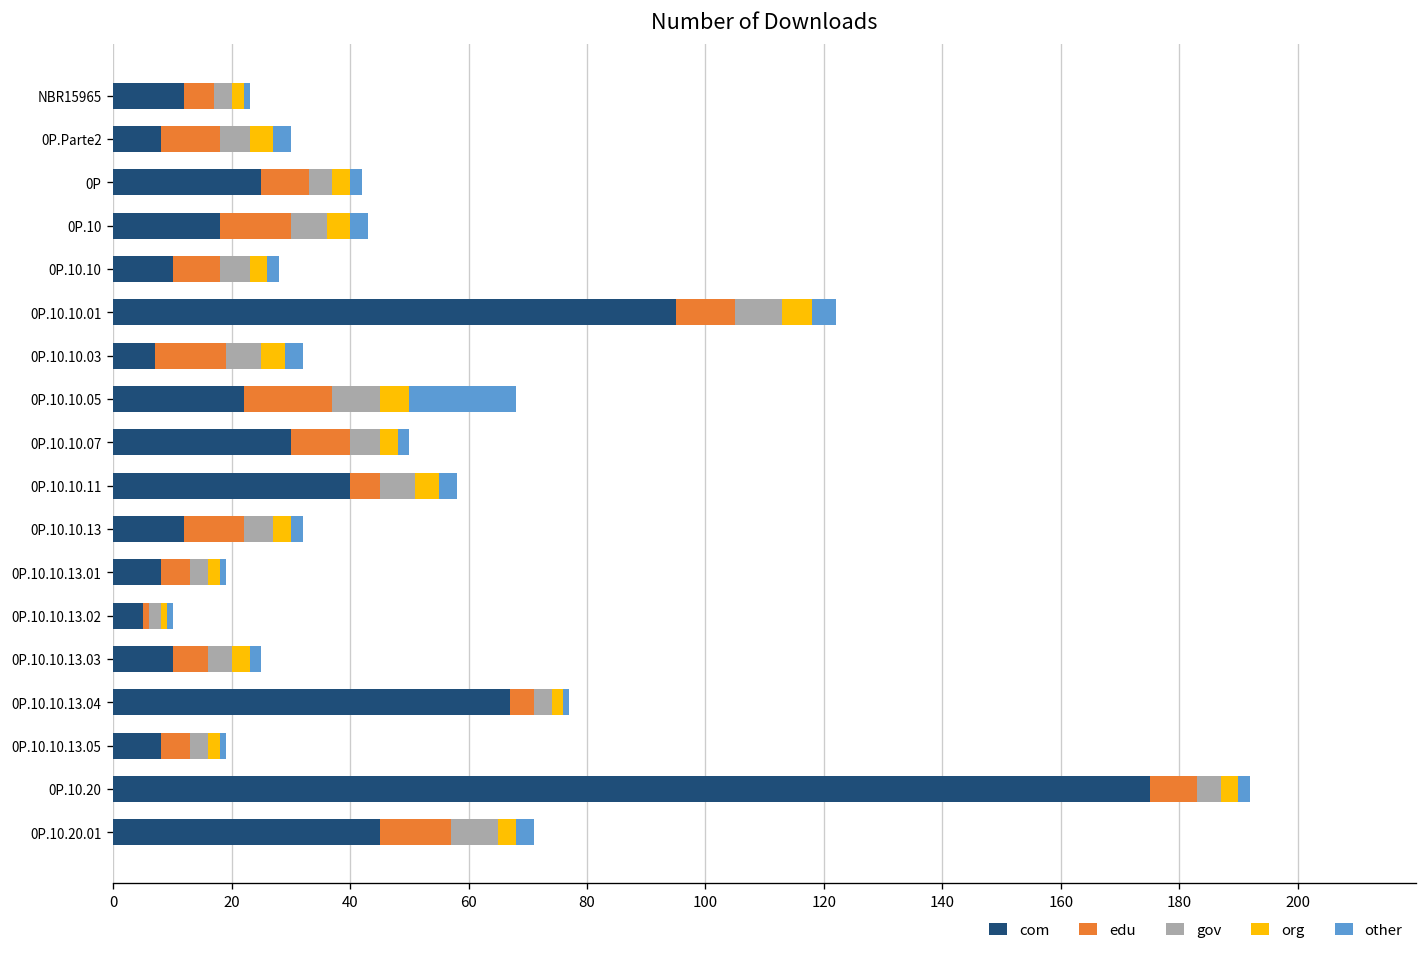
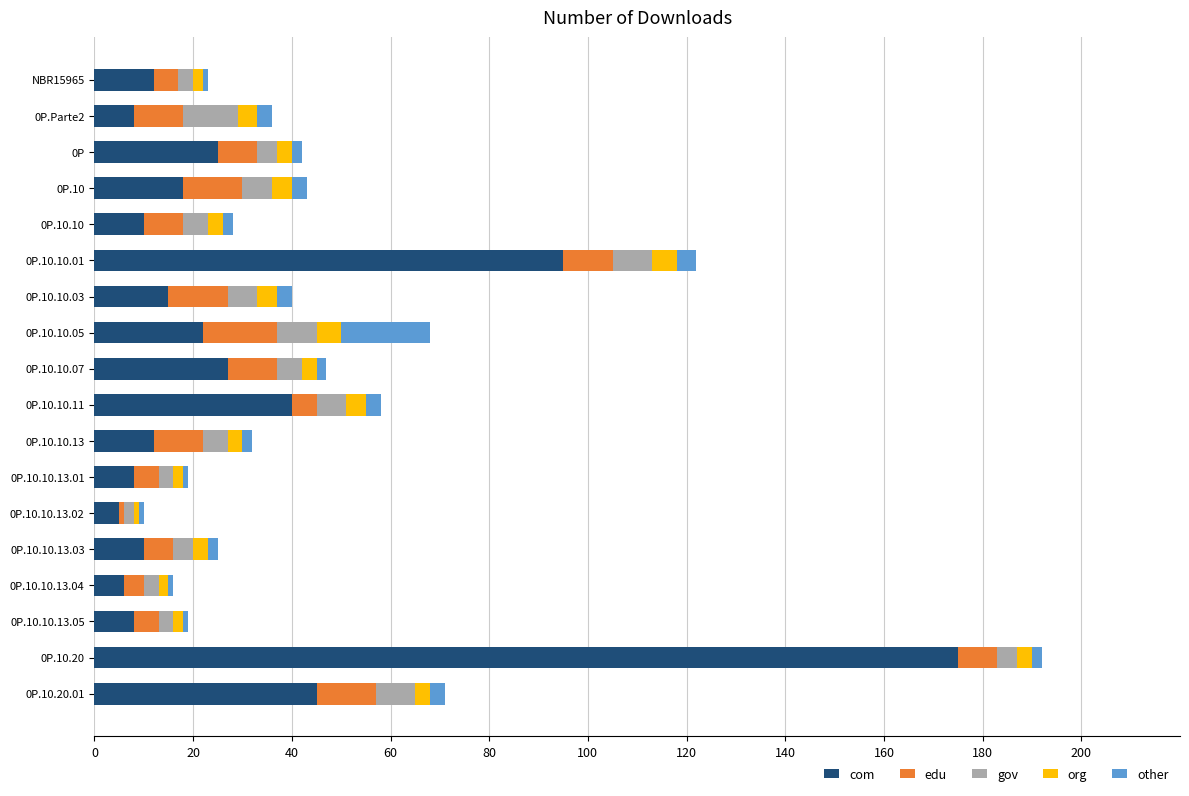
  {
    "com": {
      "NBR15965": 12,
      "0P.Parte2": 8,
      "0P": 25,
      "0P.10": 18,
      "0P.10.10": 10,
      "0P.10.10.01": 95,
-     "0P.10.10.03": 7,
+     "0P.10.10.03": 15,
      "0P.10.10.05": 22,
-     "0P.10.10.07": 30,
+     "0P.10.10.07": 27,
      "0P.10.10.11": 40,
      "0P.10.10.13": 12,
      "0P.10.10.13.01": 8,
      "0P.10.10.13.02": 5,
      "0P.10.10.13.03": 10,
-     "0P.10.10.13.04": 67,
+     "0P.10.10.13.04": 6,
      "0P.10.10.13.05": 8,
      "0P.10.20": 175,
      "0P.10.20.01": 45
    },
    "edu": {
      "NBR15965": 5,
      "0P.Parte2": 10,
      "0P": 8,
      "0P.10": 12,
      "0P.10.10": 8,
      "0P.10.10.01": 10,
      "0P.10.10.03": 12,
      "0P.10.10.05": 15,
      "0P.10.10.07": 10,
      "0P.10.10.11": 5,
      "0P.10.10.13": 10,
      "0P.10.10.13.01": 5,
      "0P.10.10.13.02": 1,
      "0P.10.10.13.03": 6,
      "0P.10.10.13.04": 4,
      "0P.10.10.13.05": 5,
      "0P.10.20": 8,
      "0P.10.20.01": 12
    },
    "gov": {
      "NBR15965": 3,
-     "0P.Parte2": 5,
+     "0P.Parte2": 11,
      "0P": 4,
      "0P.10": 6,
      "0P.10.10": 5,
      "0P.10.10.01": 8,
      "0P.10.10.03": 6,
      "0P.10.10.05": 8,
      "0P.10.10.07": 5,
      "0P.10.10.11": 6,
      "0P.10.10.13": 5,
      "0P.10.10.13.01": 3,
      "0P.10.10.13.02": 2,
      "0P.10.10.13.03": 4,
      "0P.10.10.13.04": 3,
      "0P.10.10.13.05": 3,
      "0P.10.20": 4,
      "0P.10.20.01": 8
    },
    "org": {
      "NBR15965": 2,
      "0P.Parte2": 4,
      "0P": 3,
      "0P.10": 4,
      "0P.10.10": 3,
      "0P.10.10.01": 5,
      "0P.10.10.03": 4,
      "0P.10.10.05": 5,
      "0P.10.10.07": 3,
      "0P.10.10.11": 4,
      "0P.10.10.13": 3,
      "0P.10.10.13.01": 2,
      "0P.10.10.13.02": 1,
      "0P.10.10.13.03": 3,
      "0P.10.10.13.04": 2,
      "0P.10.10.13.05": 2,
      "0P.10.20": 3,
      "0P.10.20.01": 3
    },
    "other": {
      "NBR15965": 1,
      "0P.Parte2": 3,
      "0P": 2,
      "0P.10": 3,
      "0P.10.10": 2,
      "0P.10.10.01": 4,
      "0P.10.10.03": 3,
      "0P.10.10.05": 18,
      "0P.10.10.07": 2,
      "0P.10.10.11": 3,
      "0P.10.10.13": 2,
      "0P.10.10.13.01": 1,
      "0P.10.10.13.02": 1,
      "0P.10.10.13.03": 2,
      "0P.10.10.13.04": 1,
      "0P.10.10.13.05": 1,
      "0P.10.20": 2,
      "0P.10.20.01": 3
    }
  }
